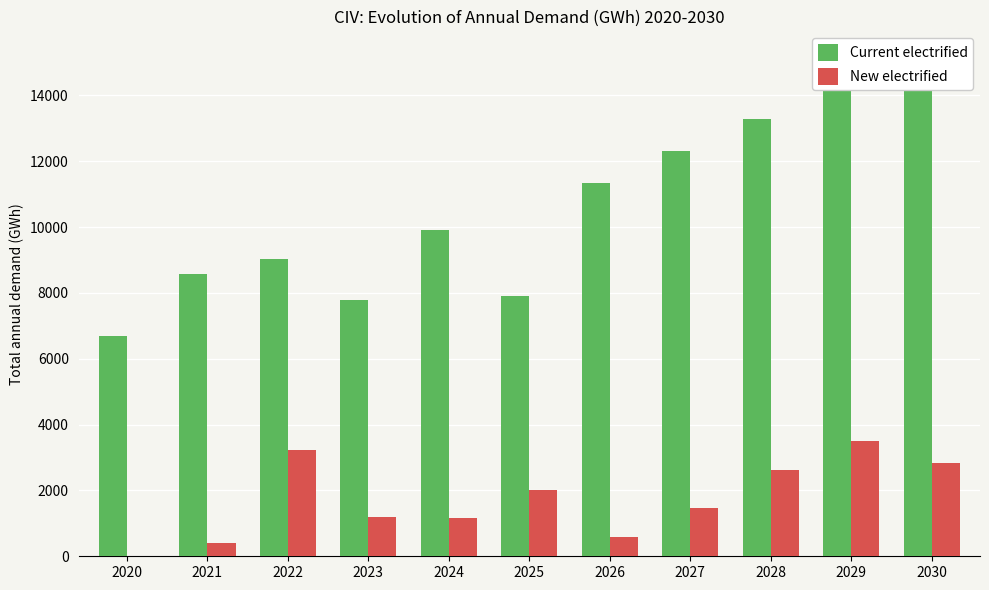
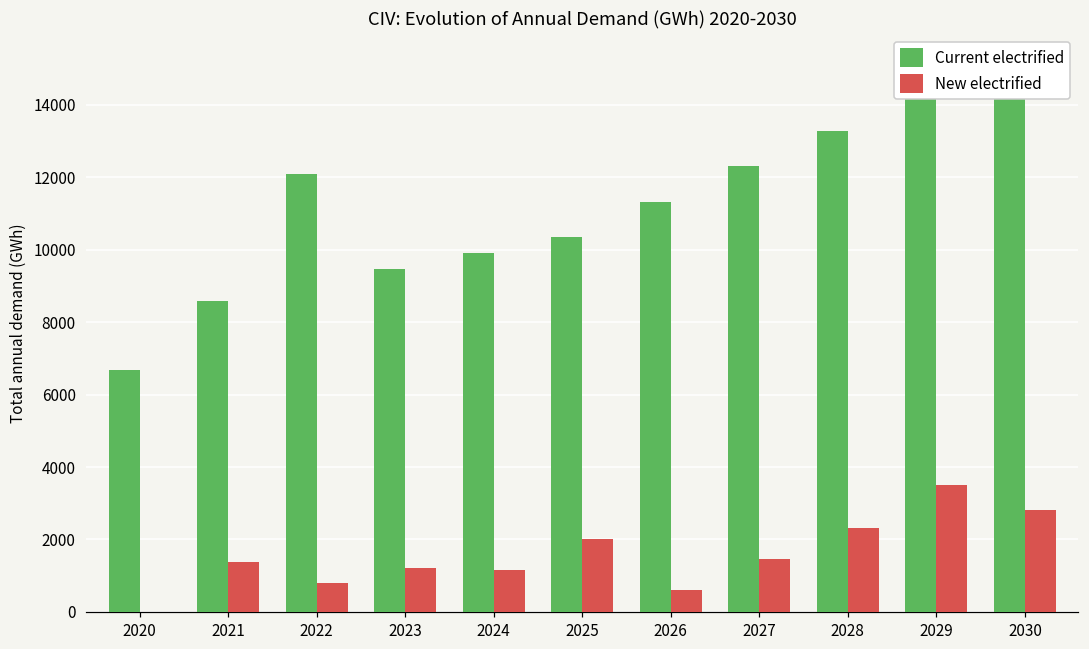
  {
    "Current electrified": {
      "2020": 6700,
      "2021": 8600,
-     "2022": 9000,
-     "2023": 7800,
+     "2022": 12100,
+     "2023": 9500,
      "2024": 9900,
-     "2025": 7900,
+     "2025": 10300,
      "2026": 11300,
      "2027": 12300,
      "2028": 13300
    },
    "New electrified": {
      "2020": 0,
-     "2021": 400,
-     "2022": 3200,
+     "2021": 1400,
+     "2022": 800,
      "2023": 1200,
      "2024": 1200,
      "2025": 2000,
      "2026": 600,
      "2027": 1500,
-     "2028": 2600,
+     "2028": 2300,
      "2029": 3500,
      "2030": 2800
    }
  }
